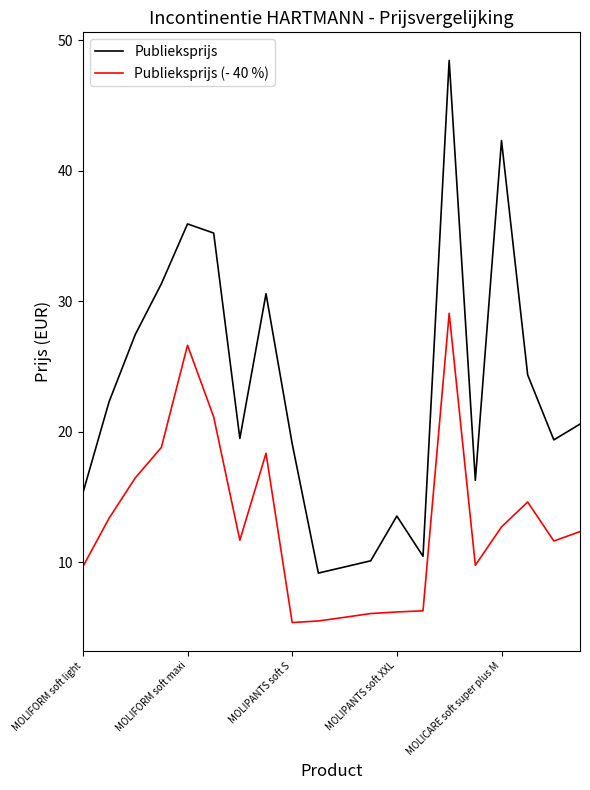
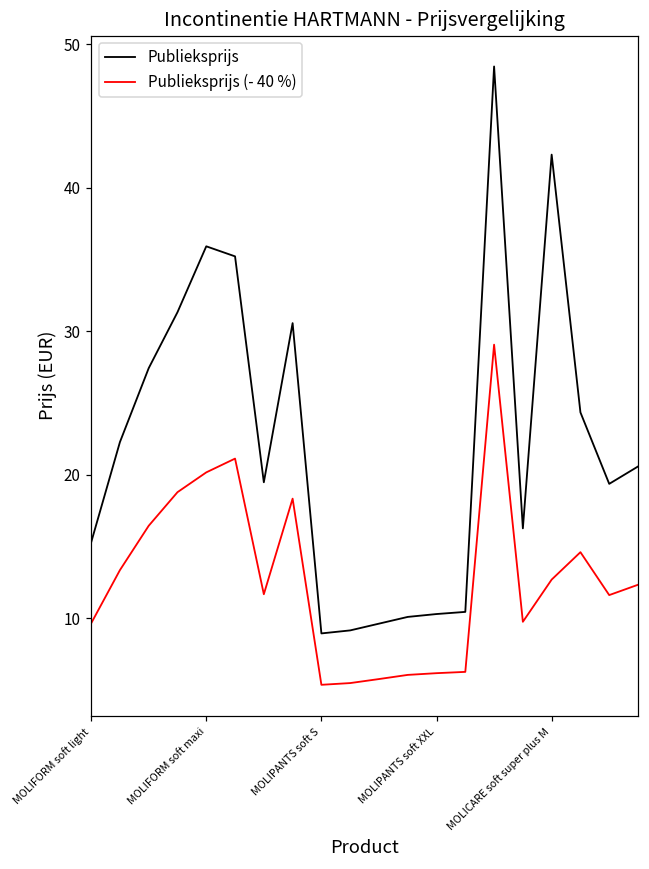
  {
    "Publieksprijs": {
      "MOLIFORM soft light": 15.3,
      "MOLIFORM soft maxi": 35.9,
-     "MOLIPANTS soft S": 19.1,
-     "MOLIPANTS soft XXL": 13.5,
+     "MOLIPANTS soft S": 9.0,
+     "MOLIPANTS soft XXL": 10.3,
      "MOLICARE soft super plus M": 42.3
    },
    "Publieksprijs (- 40 %)": {
      "MOLIFORM soft light": 9.7,
-     "MOLIFORM soft maxi": 26.6,
+     "MOLIFORM soft maxi": 20.2,
      "MOLIPANTS soft S": 5.4,
      "MOLIPANTS soft XXL": 6.2,
      "MOLICARE soft super plus M": 12.7
    }
  }
